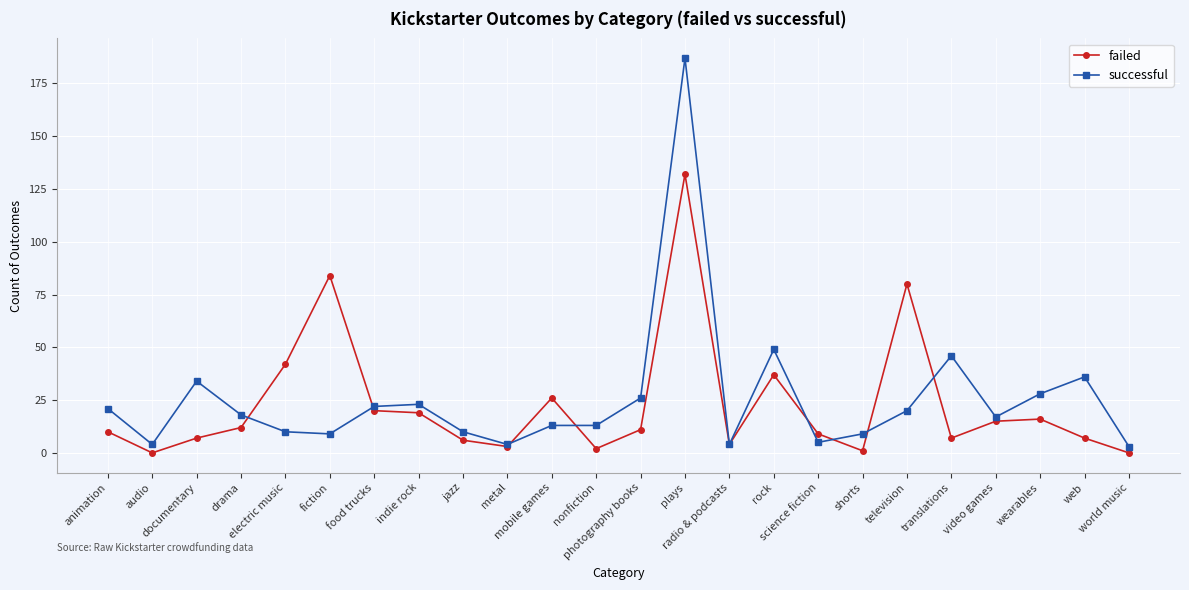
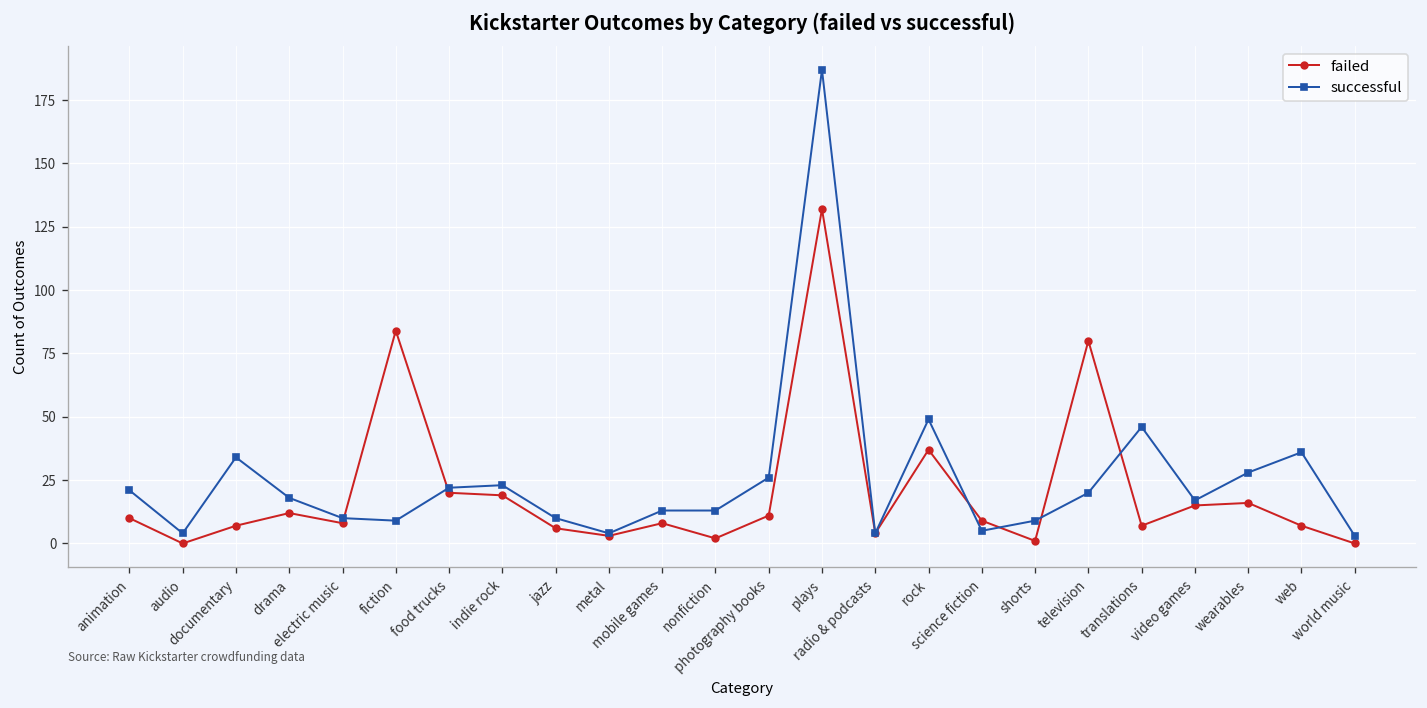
  {
    "failed": {
      "animation": 10,
      "audio": 0,
      "documentary": 7,
      "drama": 12,
-     "electric music": 42,
+     "electric music": 8,
      "fiction": 84,
      "food trucks": 20,
      "indie rock": 19,
      "jazz": 6,
-     "mobile games": 26,
+     "mobile games": 8,
      "nonfiction": 2,
      "photography books": 11,
      "plays": 132,
      "rock": 37,
      "science fiction": 9,
      "shorts": 1,
      "television": 80,
      "translations": 7,
      "video games": 15,
      "wearables": 16,
      "web": 7,
      "world music": 0
    },
    "successful": {
      "animation": 21,
      "audio": 4,
      "documentary": 34,
      "drama": 18,
      "electric music": 10,
      "fiction": 9,
      "food trucks": 22,
      "indie rock": 23,
      "jazz": 10,
      "mobile games": 13,
      "nonfiction": 13,
      "photography books": 26,
      "plays": 187,
      "rock": 49,
      "science fiction": 5,
      "shorts": 9,
      "television": 20,
      "translations": 46,
      "video games": 17,
      "wearables": 28,
      "web": 36,
      "world music": 3
    }
  }
